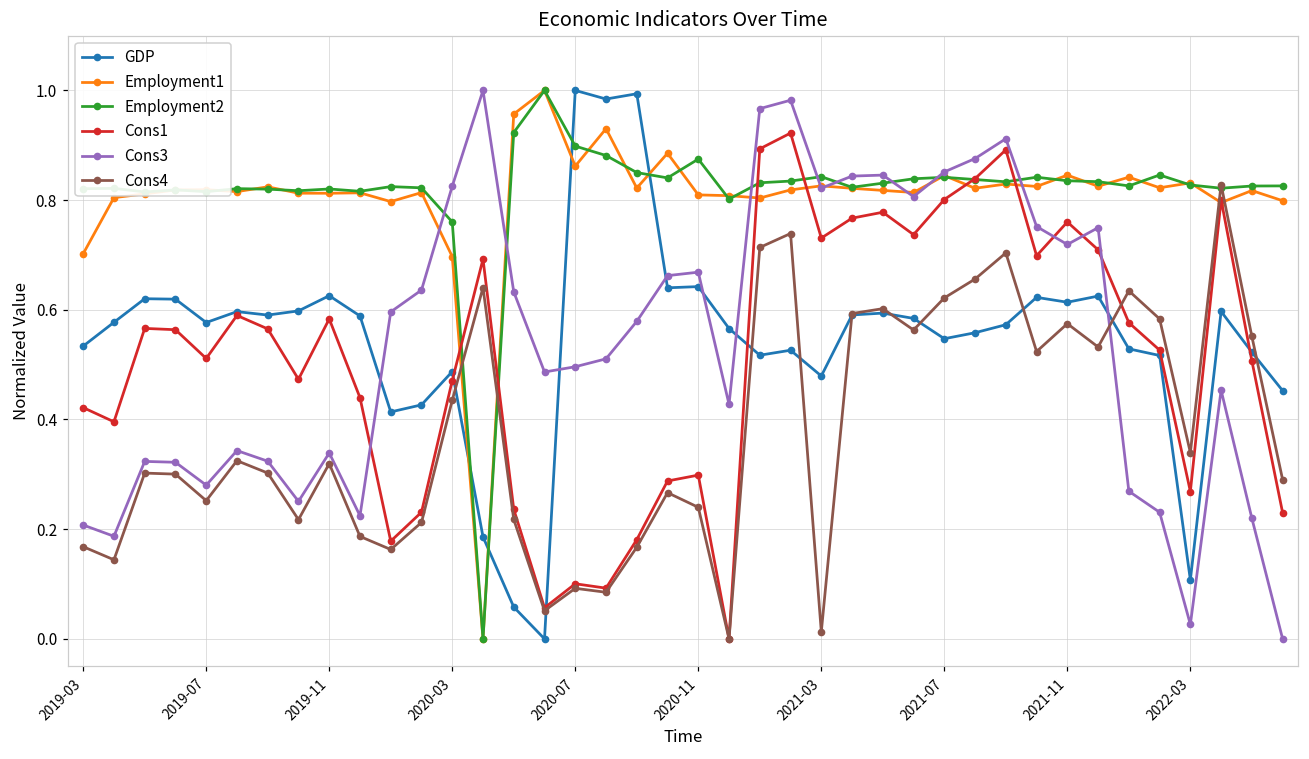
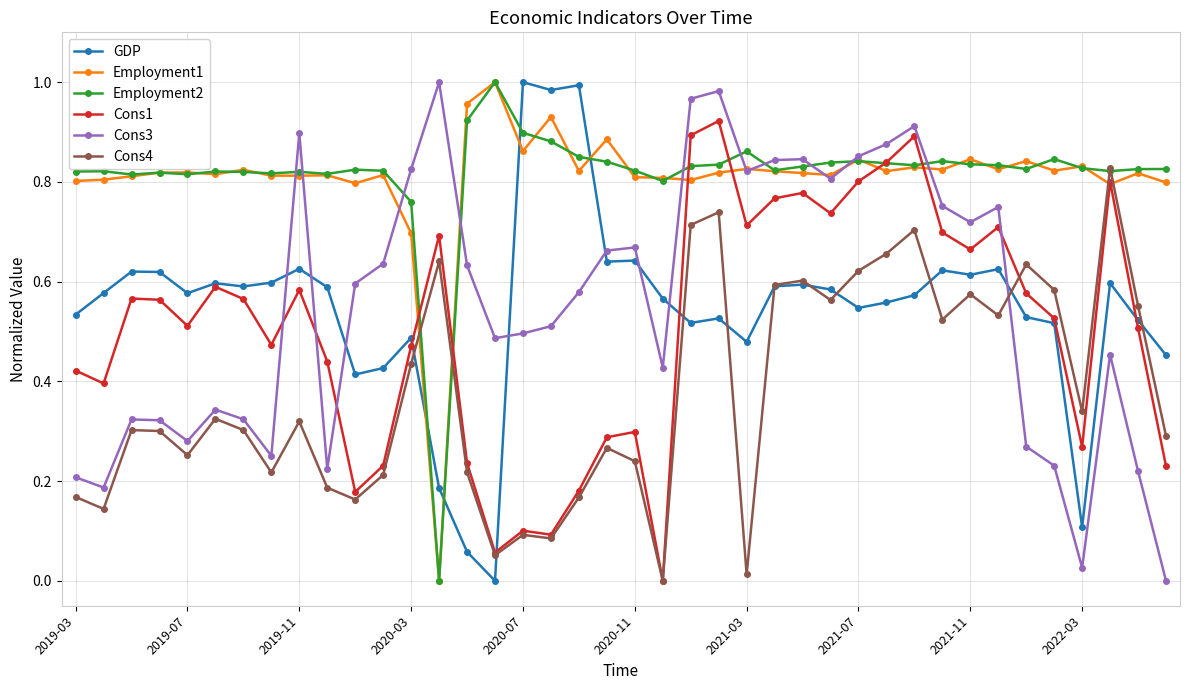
  {
    "GDP": {
      "2019-03": 0.53,
      "2019-07": 0.58,
      "2019-11": 0.63,
      "2020-03": 0.49,
      "2020-07": 1.00,
      "2020-11": 0.64,
      "2021-03": 0.48,
      "2021-07": 0.55,
      "2021-11": 0.61,
      "2022-03": 0.11
    },
    "Employment1": {
-     "2019-03": 0.70,
+     "2019-03": 0.80,
      "2019-11": 0.81,
      "2020-03": 0.70,
      "2020-07": 0.86,
      "2020-11": 0.81,
      "2021-11": 0.85
    },
    "Employment2": {
      "2019-03": 0.82,
      "2019-11": 0.82,
      "2020-03": 0.76,
      "2020-07": 0.90,
-     "2020-11": 0.87,
-     "2021-03": 0.84,
+     "2020-11": 0.82,
+     "2021-03": 0.86,
      "2021-11": 0.84
    },
    "Cons1": {
      "2019-03": 0.42,
      "2019-07": 0.51,
      "2019-11": 0.58,
      "2020-03": 0.47,
      "2020-07": 0.10,
      "2020-11": 0.30,
-     "2021-03": 0.73,
+     "2021-03": 0.71,
      "2021-07": 0.80,
-     "2021-11": 0.76,
+     "2021-11": 0.66,
      "2022-03": 0.27
    },
    "Cons3": {
      "2019-03": 0.21,
      "2019-07": 0.28,
-     "2019-11": 0.34,
+     "2019-11": 0.90,
      "2020-03": 0.83,
      "2020-07": 0.50,
      "2020-11": 0.67,
      "2021-07": 0.85,
      "2021-11": 0.72,
      "2022-03": 0.03
    },
    "Cons4": {
      "2019-03": 0.17,
      "2019-07": 0.25,
      "2019-11": 0.32,
      "2020-03": 0.44,
      "2020-07": 0.09,
      "2020-11": 0.24,
      "2021-03": 0.01,
      "2021-07": 0.62,
      "2021-11": 0.57,
      "2022-03": 0.34
    }
  }
